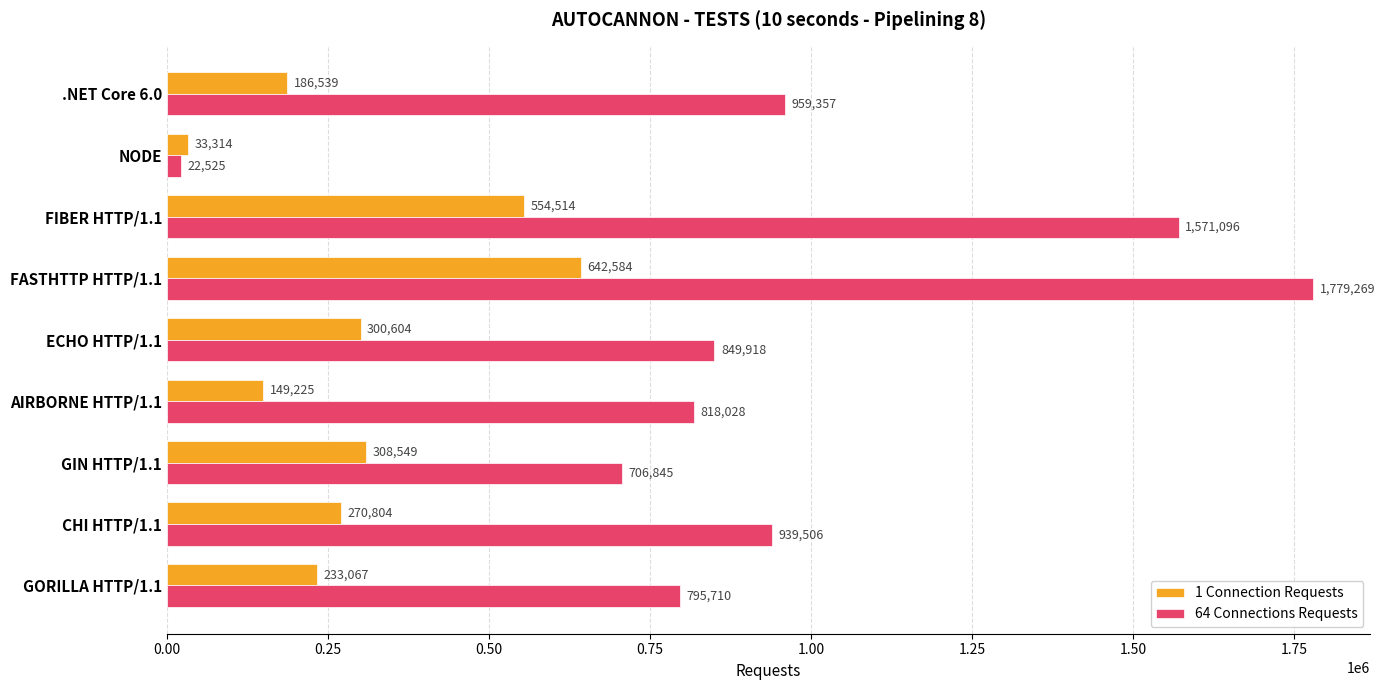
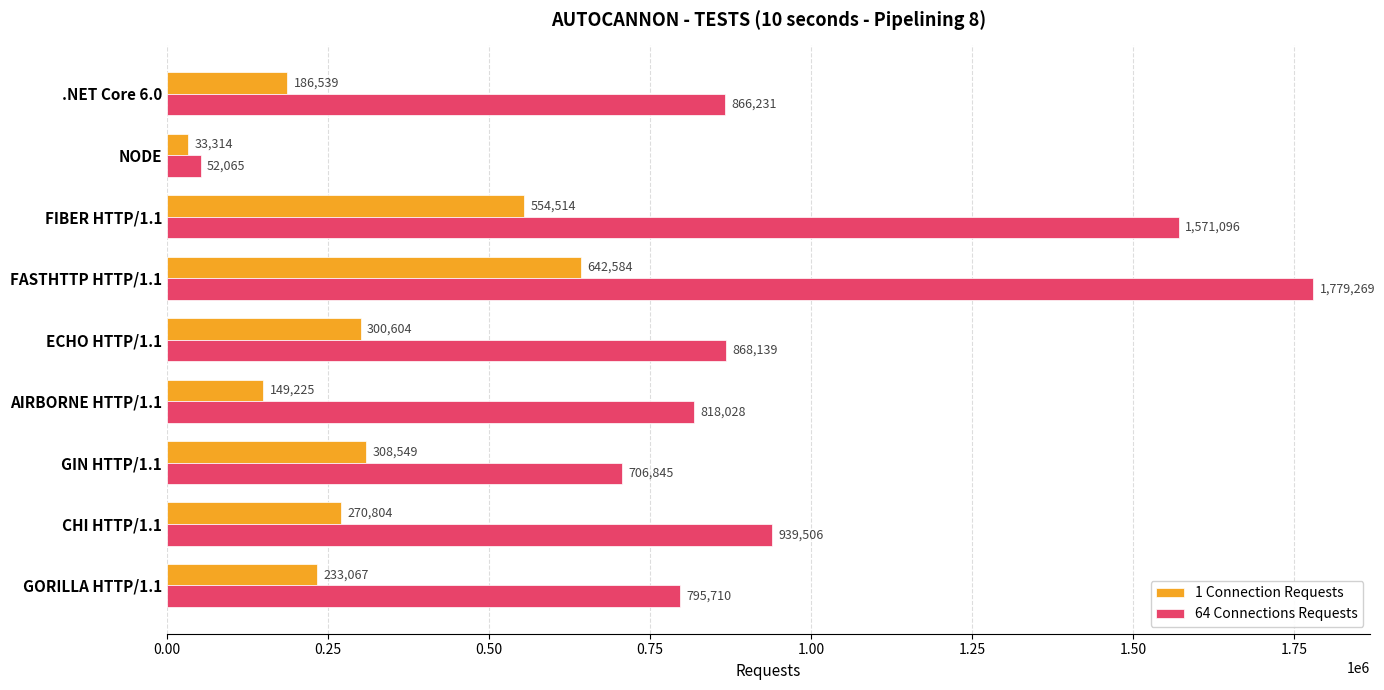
  {
    "1 Connection Requests": {
      ".NET Core 6.0": "186,539",
      "NODE": "33,314",
      "FIBER HTTP/1.1": "554,514",
      "FASTHTTP HTTP/1.1": "642,584",
      "ECHO HTTP/1.1": "300,604",
      "AIRBORNE HTTP/1.1": "149,225",
      "GIN HTTP/1.1": "308,549",
      "CHI HTTP/1.1": "270,804",
      "GORILLA HTTP/1.1": "233,067"
    },
    "64 Connections Requests": {
-     ".NET Core 6.0": "959,357",
-     "NODE": "22,525",
+     ".NET Core 6.0": "866,231",
+     "NODE": "52,065",
      "FIBER HTTP/1.1": "1,571,096",
      "FASTHTTP HTTP/1.1": "1,779,269",
-     "ECHO HTTP/1.1": "849,918",
+     "ECHO HTTP/1.1": "868,139",
      "AIRBORNE HTTP/1.1": "818,028",
      "GIN HTTP/1.1": "706,845",
      "CHI HTTP/1.1": "939,506",
      "GORILLA HTTP/1.1": "795,710"
    }
  }
